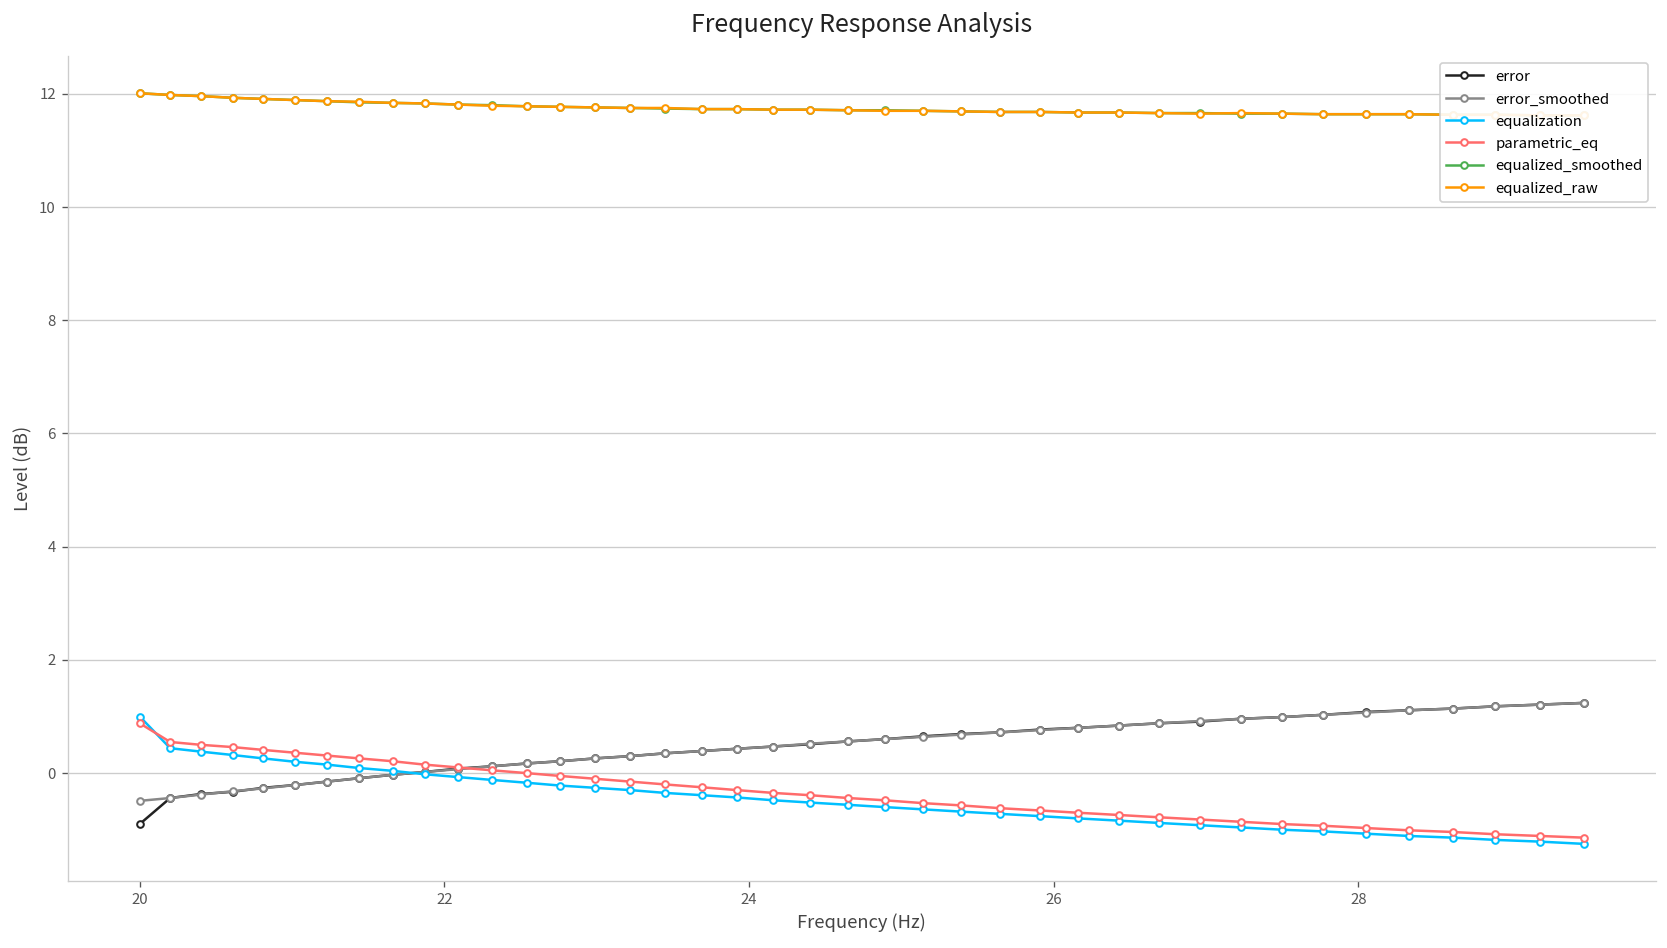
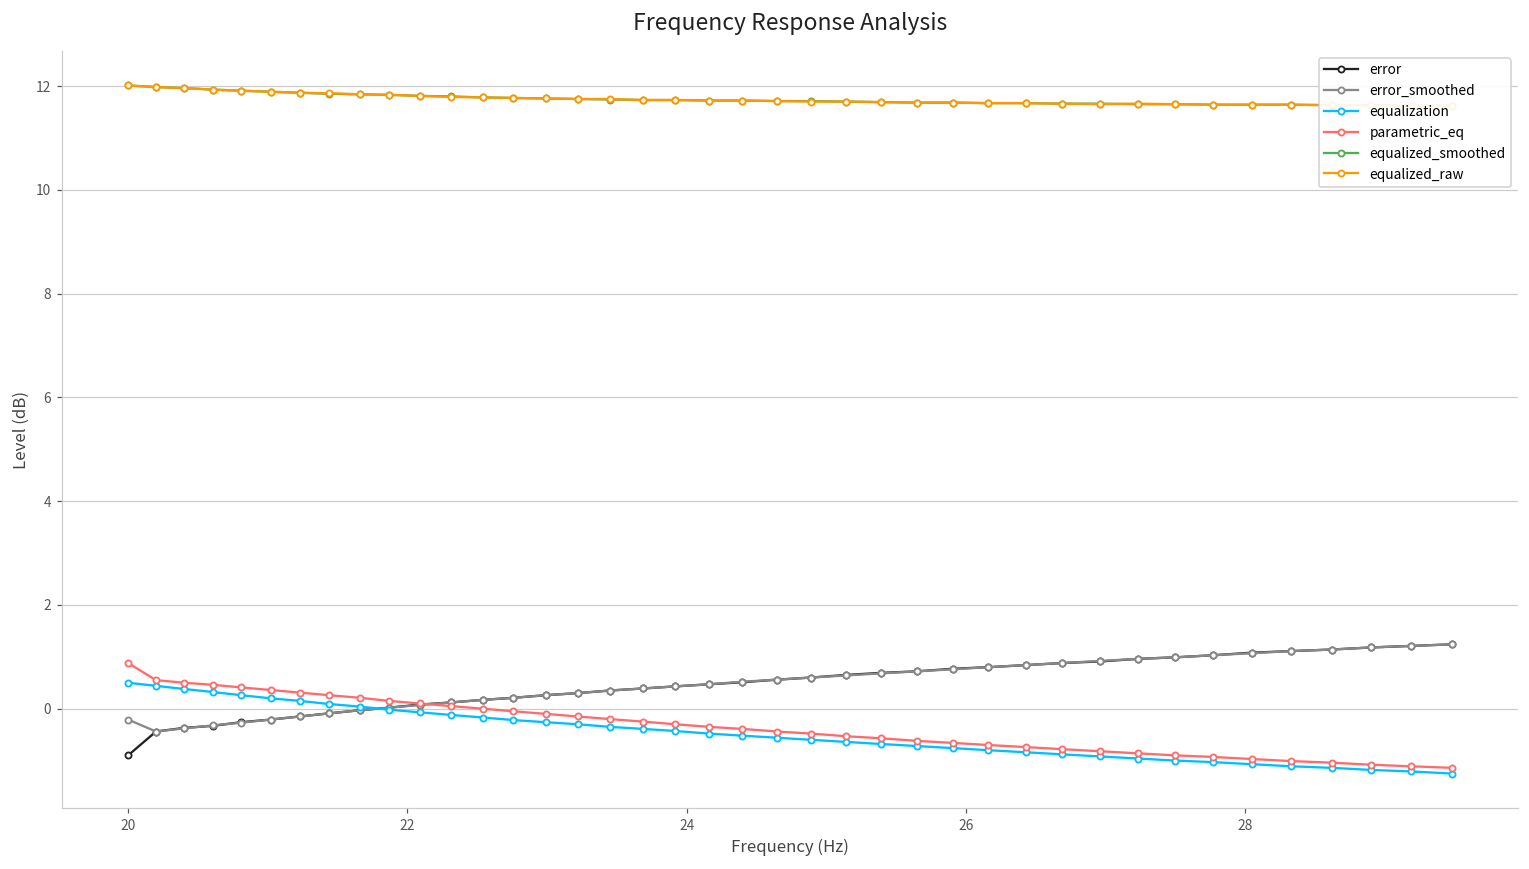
  {
    "error": {
      "20": -0.9
    },
    "error_smoothed": {
-     "20": -0.5
+     "20": -0.2
    },
    "equalization": {
-     "20": 1.0
+     "20": 0.5
    },
    "parametric_eq": {
      "20": 0.9
    }
  }
